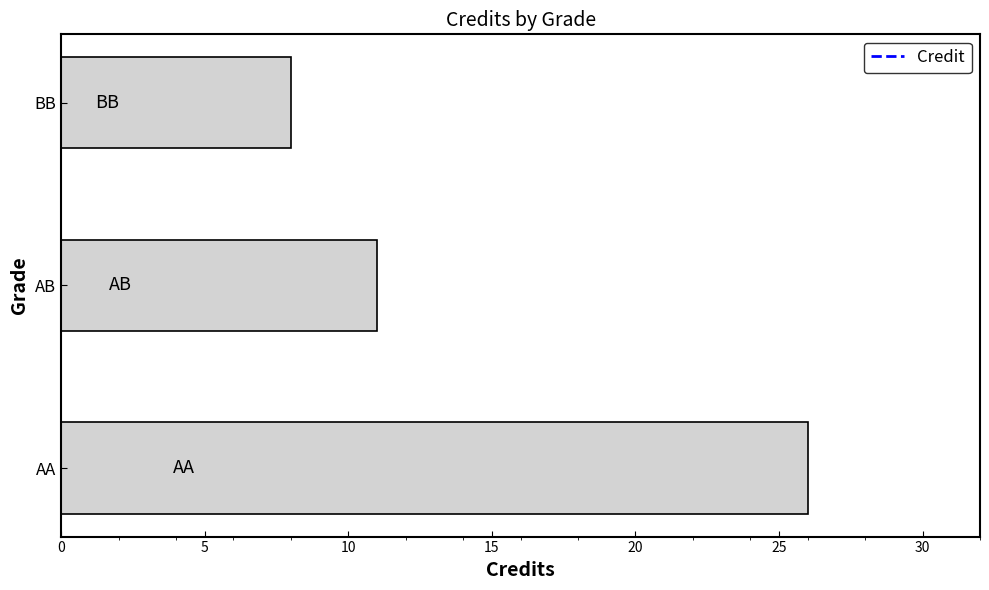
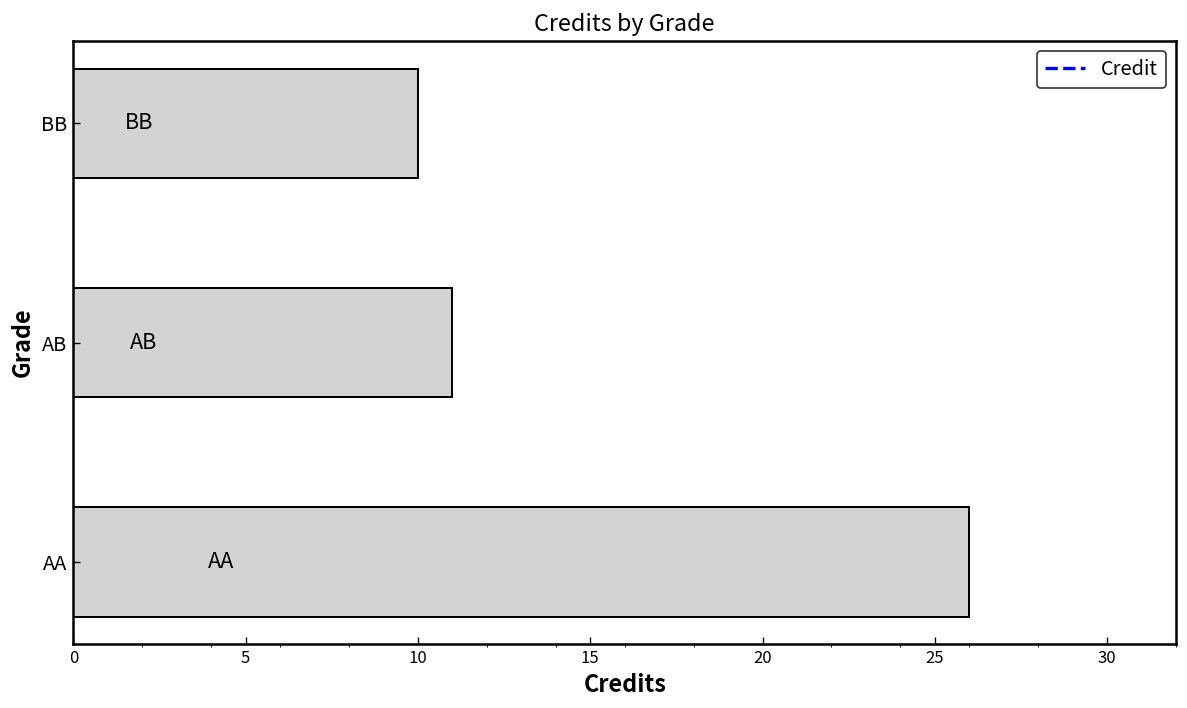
  {
-   "BB": 8,
+   "BB": 10,
    "AB": 11,
    "AA": 26
  }
